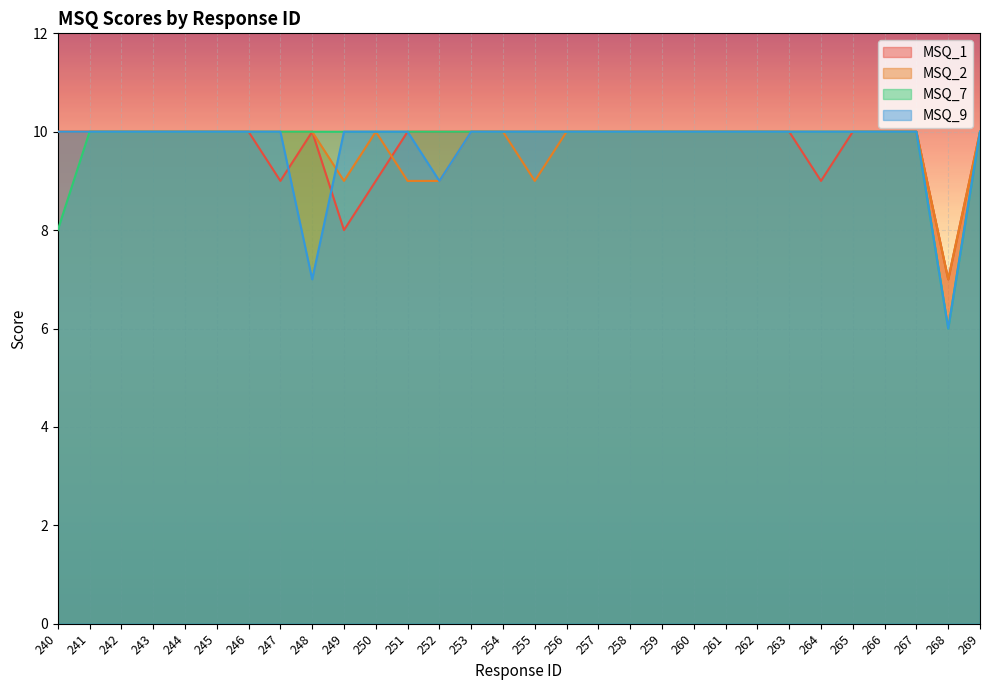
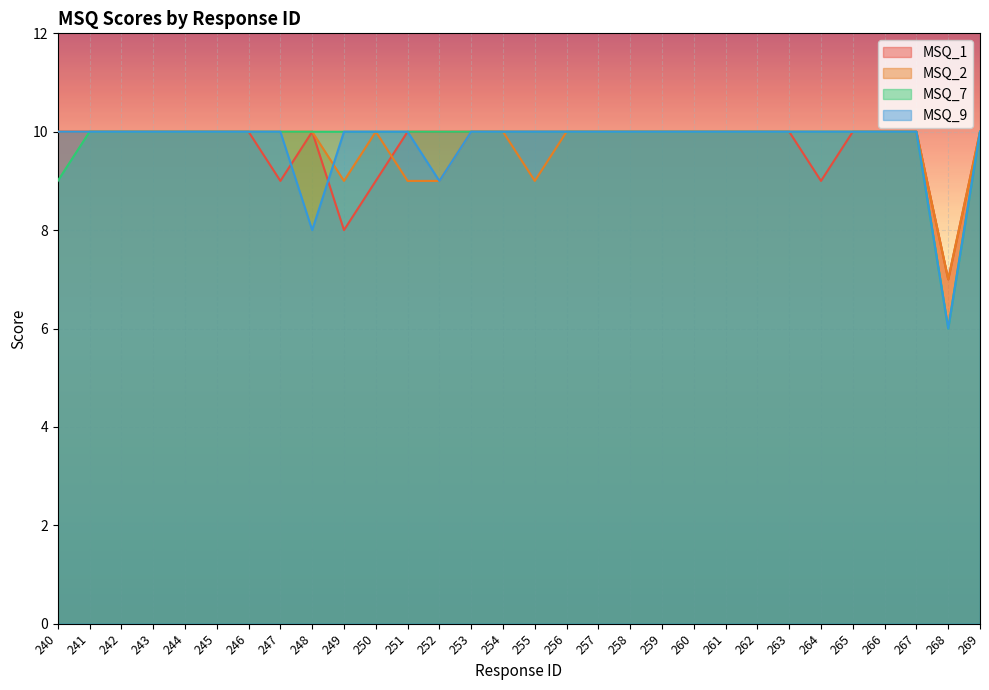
  {
    "MSQ_7": {
-     "240": 8
+     "240": 9
    },
    "MSQ_9": {
-     "248": 7
+     "248": 8
    }
  }
